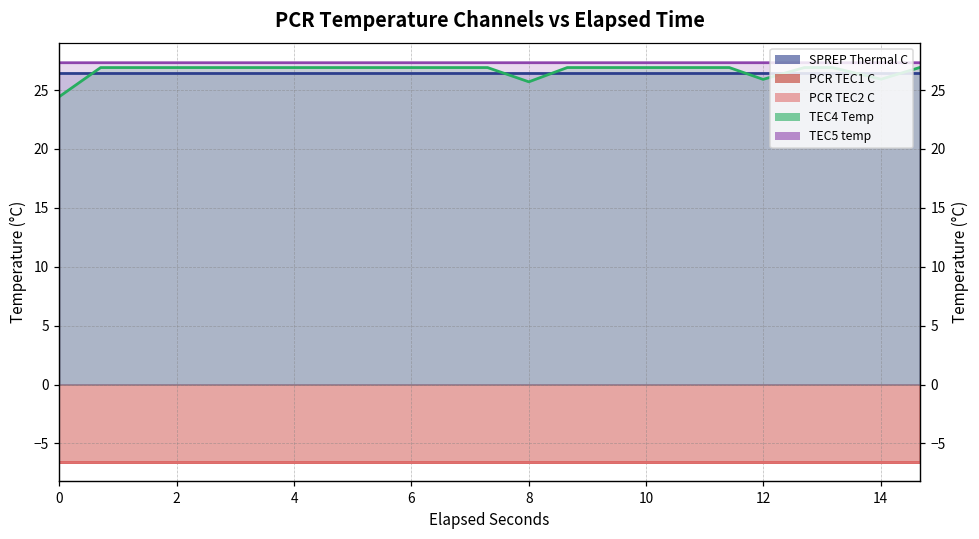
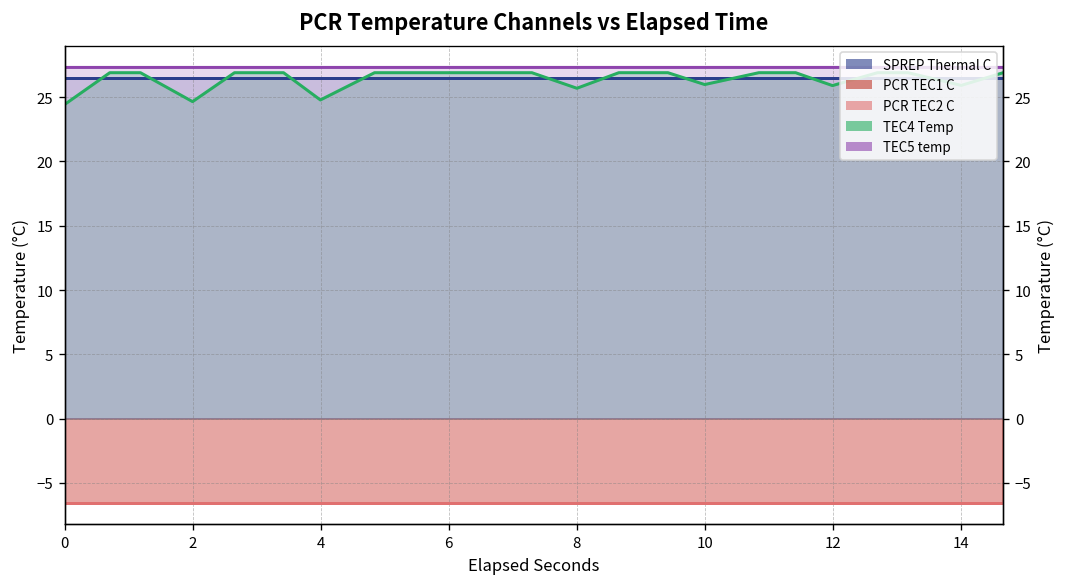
  {
    "SPREP Thermal C": {
      "0": 26.5,
      "2": 26.5,
      "4": 26.5,
      "8": 26.5,
      "10": 26.5,
      "12": 26.5
    },
    "PCR TEC2 C": {
      "0": -6.5,
      "2": -6.5,
      "4": -6.5,
      "8": -6.5,
      "10": -6.5,
      "12": -6.5,
      "14": -6.5
    },
    "TEC4 Temp": {
      "0": 24.5,
-     "2": 26.9,
-     "4": 26.9,
+     "2": 24.7,
+     "4": 24.8,
      "8": 25.7,
-     "10": 26.9,
+     "10": 26.0,
      "12": 25.9
    },
    "TEC5 temp": {
      "0": 27.3,
      "2": 27.3,
      "4": 27.3,
      "8": 27.3,
      "10": 27.3,
      "12": 27.3
    }
  }
